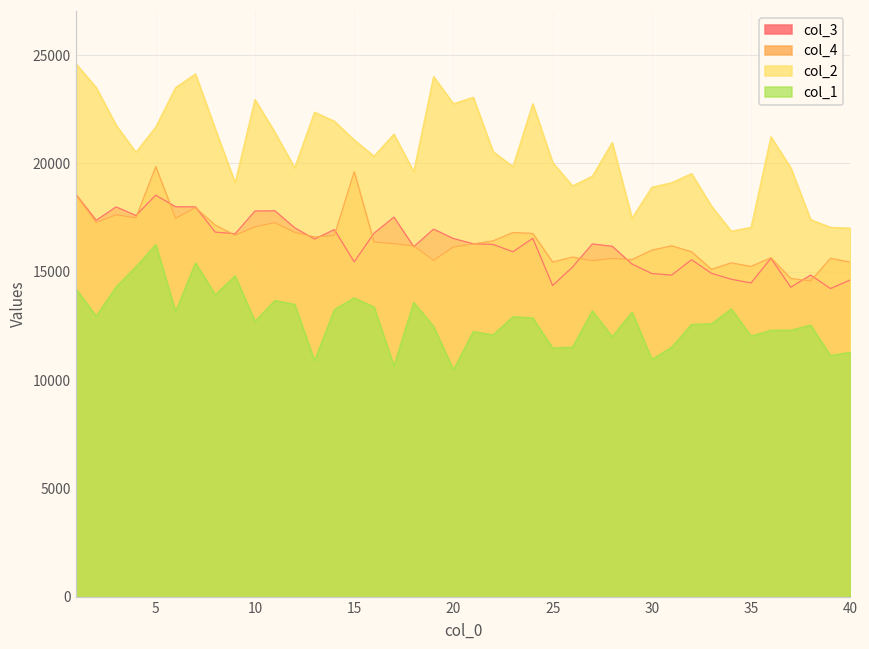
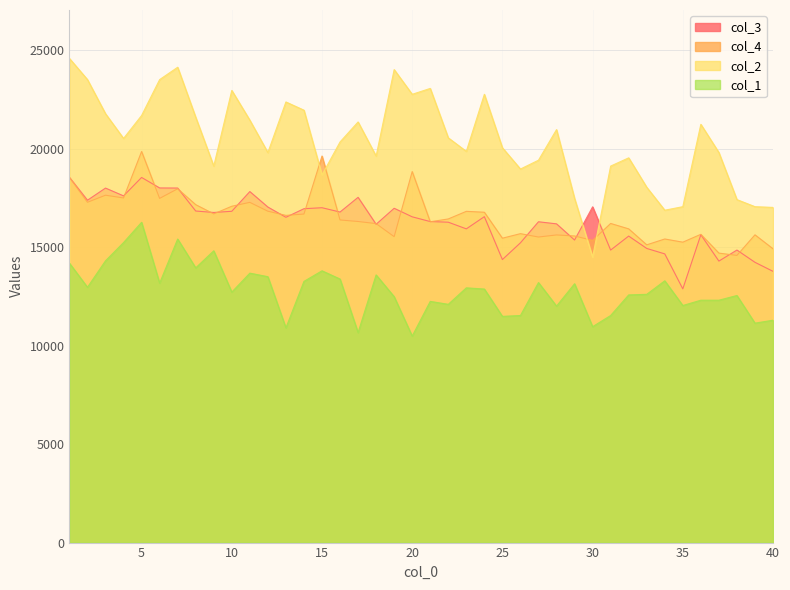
  {
    "col_3": {
      "5": 18500,
-     "10": 17800,
-     "15": 15500,
+     "10": 16800,
+     "15": 17000,
      "20": 16500,
      "25": 14400,
-     "30": 14900,
-     "35": 14500,
-     "40": 14600
+     "30": 17000,
+     "35": 12900,
+     "40": 13800
    },
    "col_4": {
      "5": 19900,
      "10": 17100,
      "15": 19600,
-     "20": 16100,
+     "20": 18800,
      "25": 15500,
-     "30": 16000,
+     "30": 15300,
      "35": 15300,
-     "40": 15400
+     "40": 14900
    },
    "col_2": {
      "5": 21700,
      "10": 23000,
-     "15": 21100,
+     "15": 18700,
      "20": 22800,
      "25": 20000,
-     "30": 18900,
+     "30": 14500,
      "35": 17100,
      "40": 17000
    },
    "col_1": {
      "5": 16300,
      "10": 12700,
      "15": 13800,
      "20": 10500,
      "25": 11500,
      "30": 11000,
      "35": 12000,
      "40": 11300
    }
  }
